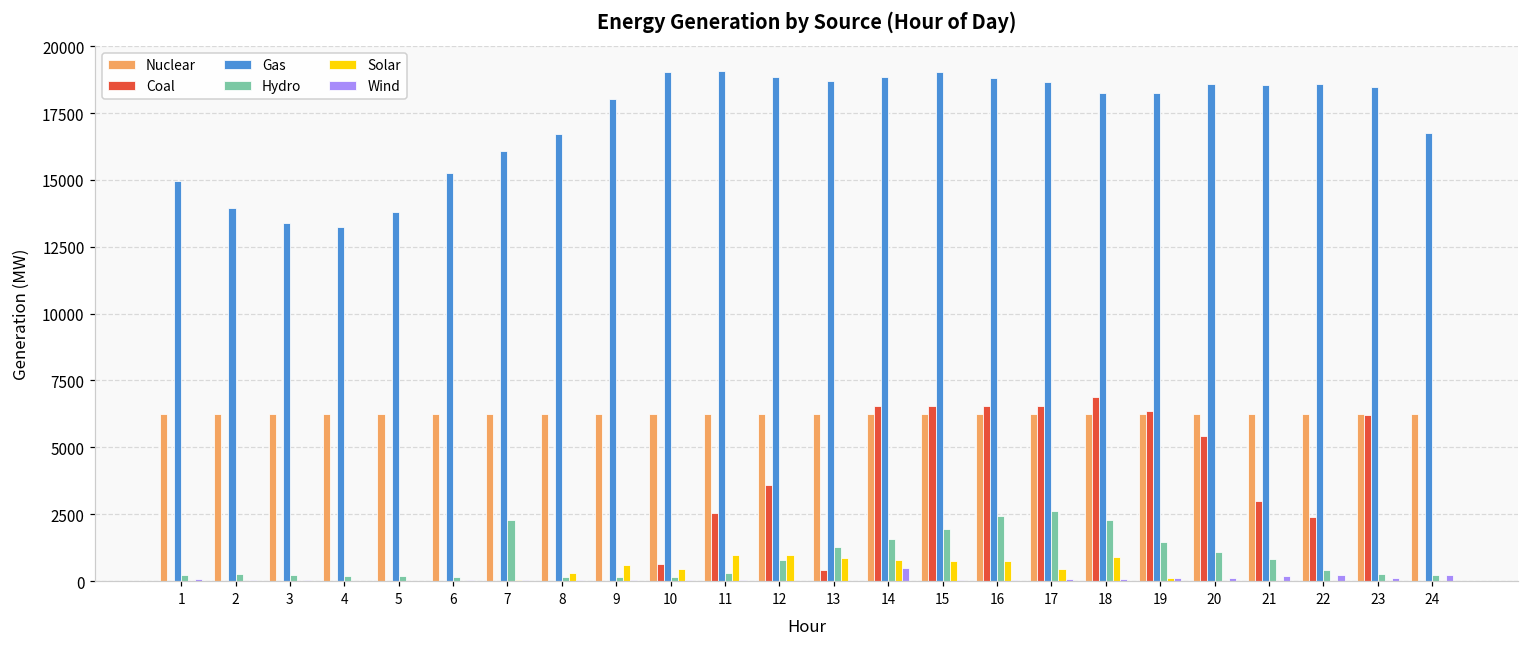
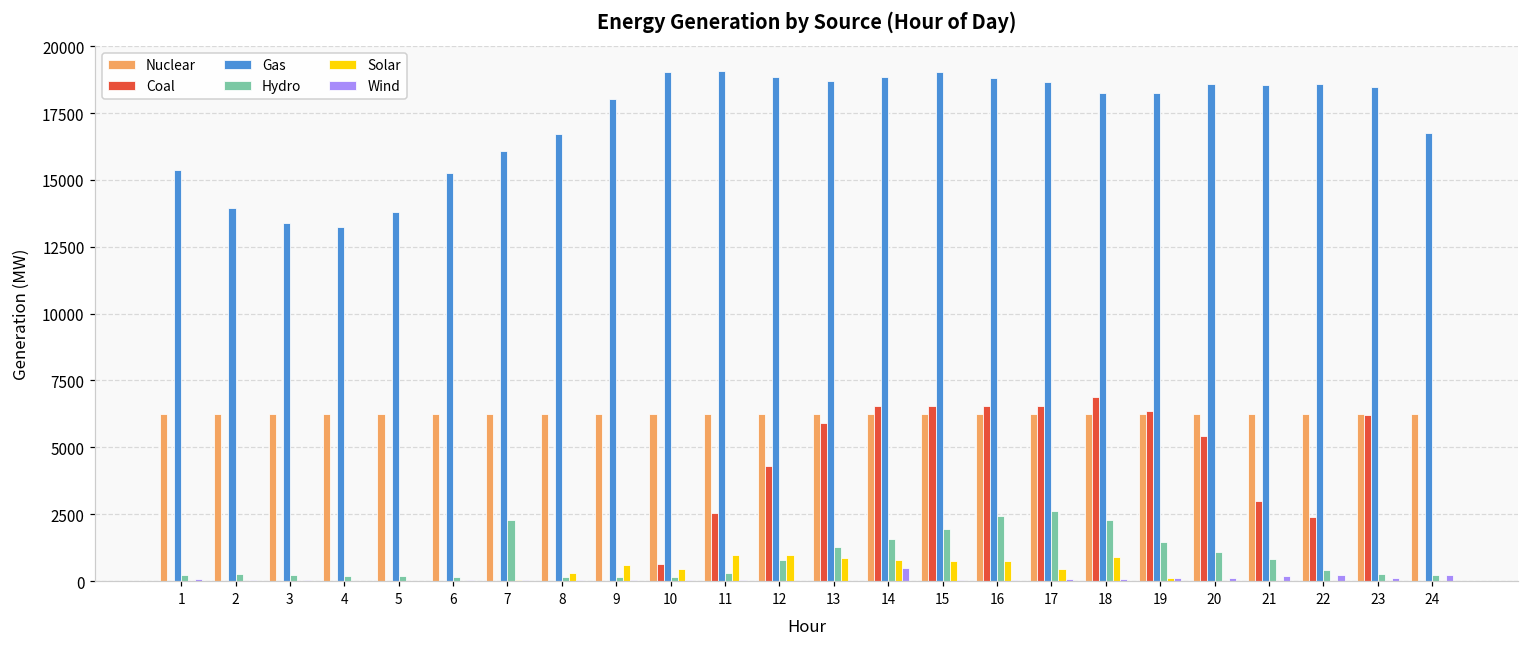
  {
    "Nuclear": {
      "1": 6300,
      "2": 6300,
      "3": 6300,
      "4": 6300,
      "5": 6300,
      "6": 6300,
      "7": 6300,
      "8": 6300,
      "9": 6300,
      "10": 6300,
      "11": 6300,
      "12": 6300,
      "13": 6300,
      "14": 6300,
      "15": 6300,
      "16": 6300,
      "17": 6300,
      "18": 6300,
      "19": 6300,
      "20": 6300,
      "21": 6300,
      "22": 6300,
      "23": 6300,
      "24": 6300
    },
    "Coal": {
      "1": 0,
      "2": 0,
      "3": 0,
      "4": 0,
      "5": 0,
      "6": 0,
      "7": 0,
      "8": 0,
      "9": 0,
      "10": 700,
      "11": 2500,
-     "12": 3600,
-     "13": 400,
+     "12": 4300,
+     "13": 5900,
      "14": 6600,
      "15": 6600,
      "16": 6600,
      "17": 6600,
      "18": 6900,
      "19": 6400,
      "20": 5400,
      "21": 3000,
      "22": 2400,
      "23": 6200,
      "24": 0
    },
    "Gas": {
-     "1": 15000,
+     "1": 15400,
      "2": 13900,
      "3": 13400,
      "4": 13200,
      "5": 13800,
      "6": 15300,
      "7": 16100,
      "8": 16700,
      "9": 18000,
      "10": 19000,
      "11": 19100,
      "12": 18800,
      "13": 18700,
      "14": 18800,
      "15": 19000,
      "16": 18800,
      "17": 18600,
      "18": 18300,
      "19": 18200,
      "20": 18600,
      "21": 18600,
      "22": 18600,
      "23": 18500,
      "24": 16800
    },
    "Hydro": {
      "1": 200,
      "2": 300,
      "3": 200,
      "4": 200,
      "5": 200,
      "6": 200,
      "7": 2300,
      "8": 200,
      "9": 200,
      "10": 200,
      "11": 300,
      "12": 800,
      "13": 1300,
      "14": 1600,
      "15": 1900,
      "16": 2400,
      "17": 2600,
      "18": 2300,
      "19": 1500,
      "20": 1100,
      "21": 800,
      "22": 400,
      "23": 300,
      "24": 200
    },
    "Solar": {
      "1": 0,
      "2": 0,
      "3": 0,
      "4": 0,
      "5": 0,
      "6": 0,
      "8": 300,
      "9": 600,
      "10": 500,
      "11": 1000,
      "12": 1000,
      "13": 900,
      "14": 800,
      "15": 700,
      "16": 700,
      "17": 500,
      "18": 900,
      "19": 100,
      "21": 0,
      "22": 0,
      "23": 0,
      "24": 0
    },
    "Wind": {
      "14": 500,
      "19": 100,
      "20": 100,
      "21": 200,
      "22": 200,
      "23": 100,
      "24": 200
    }
  }
